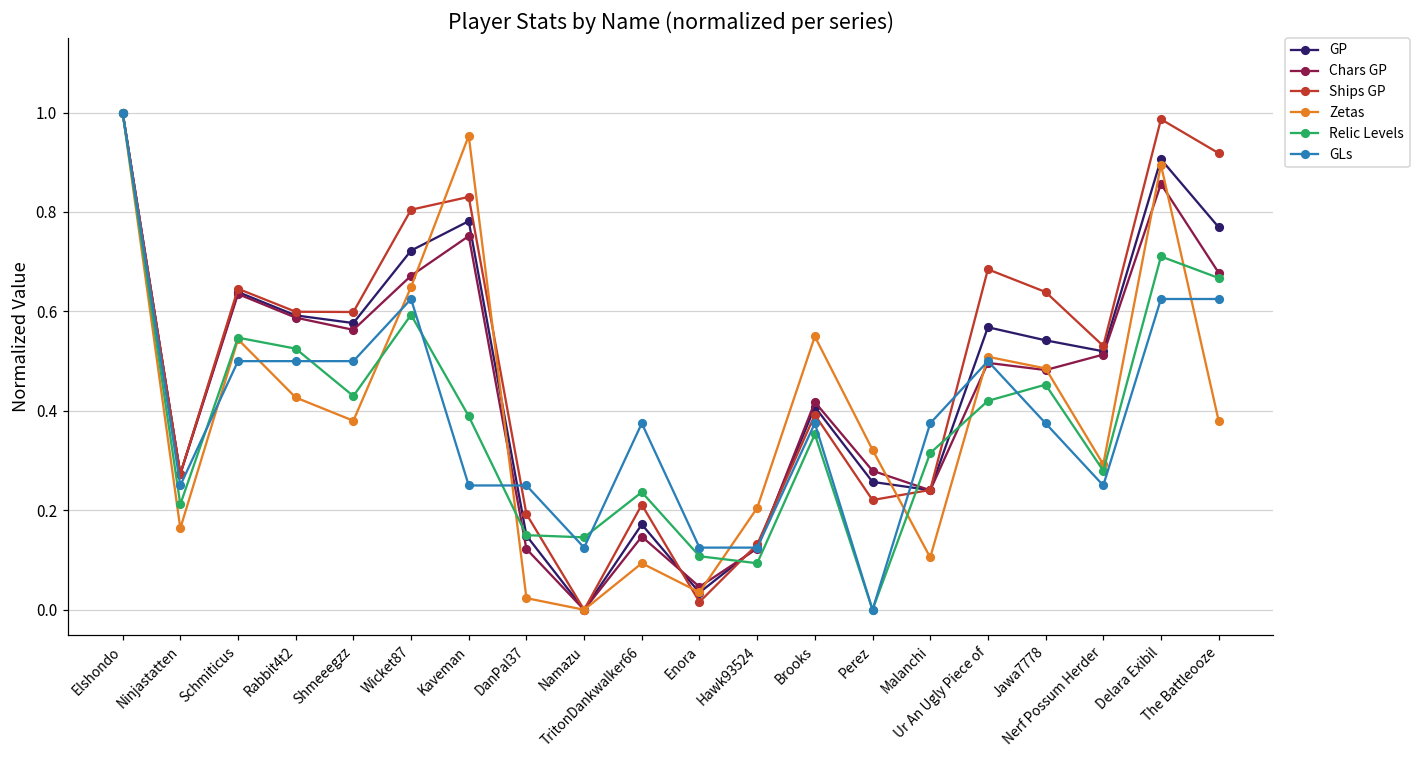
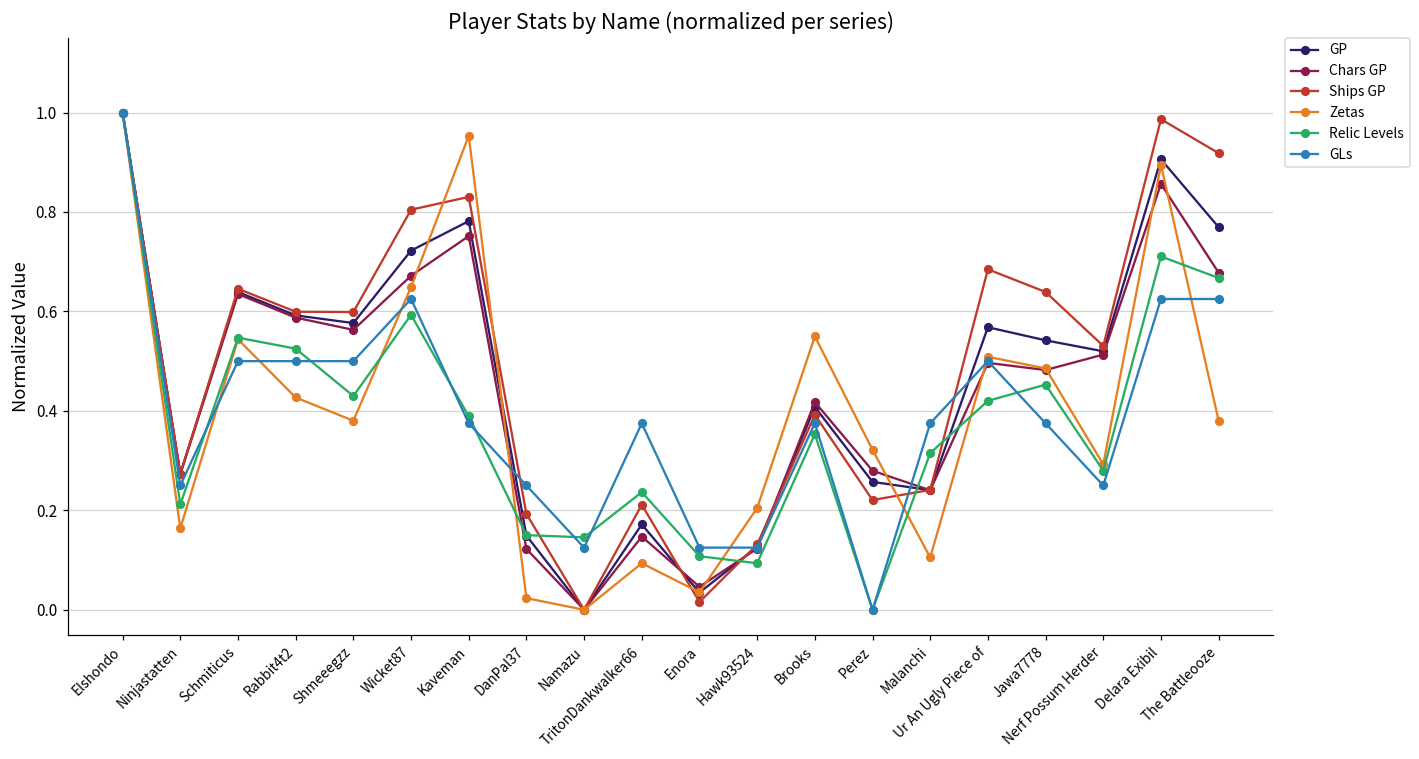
  {
    "GP": {
      "Shmeeegzz": 0.58,
      "Wicket87": 0.72,
      "Kaveman": 0.78,
      "TritonDankwalker66": 0.17,
      "Brooks": 0.41,
      "Perez": 0.26,
      "Ur An Ugly Piece of": 0.57,
      "Jawa7778": 0.54,
      "Nerf Possum Herder": 0.52,
      "Delara Exibil": 0.91,
      "The Battleooze": 0.77
    },
    "Chars GP": {
      "Shmeeegzz": 0.56,
      "Wicket87": 0.67,
      "Kaveman": 0.75,
      "DanPal37": 0.12,
      "TritonDankwalker66": 0.15,
      "Enora": 0.05,
      "Brooks": 0.42,
      "Perez": 0.28,
      "Nerf Possum Herder": 0.51,
      "Delara Exibil": 0.86,
      "The Battleooze": 0.68
    },
    "Ships GP": {
      "Schmiticus": 0.65,
      "Rabbit4t2": 0.60,
      "Shmeeegzz": 0.60,
      "Wicket87": 0.80,
      "Kaveman": 0.83,
      "DanPal37": 0.19,
      "TritonDankwalker66": 0.21,
      "Enora": 0.02,
      "Brooks": 0.39,
      "Perez": 0.22,
      "Ur An Ugly Piece of": 0.68,
      "Jawa7778": 0.64,
      "Nerf Possum Herder": 0.53,
      "Delara Exibil": 0.99,
      "The Battleooze": 0.92
    },
    "Zetas": {
      "Ninjastatten": 0.16,
      "Rabbit4t2": 0.43,
      "Shmeeegzz": 0.38,
      "Wicket87": 0.65,
      "Kaveman": 0.95,
      "DanPal37": 0.02,
      "TritonDankwalker66": 0.09,
      "Hawk93524": 0.20,
      "Brooks": 0.55,
      "Perez": 0.32,
      "Malanchi": 0.11,
      "Ur An Ugly Piece of": 0.51,
      "Nerf Possum Herder": 0.29,
      "Delara Exibil": 0.89,
      "The Battleooze": 0.38
    },
    "Relic Levels": {
      "Ninjastatten": 0.21,
      "Rabbit4t2": 0.53,
      "Shmeeegzz": 0.43,
      "Wicket87": 0.59,
      "Kaveman": 0.39,
      "Namazu": 0.15,
      "TritonDankwalker66": 0.24,
      "Enora": 0.11,
      "Hawk93524": 0.09,
      "Brooks": 0.35,
      "Malanchi": 0.32,
      "Ur An Ugly Piece of": 0.42,
      "Jawa7778": 0.45,
      "Nerf Possum Herder": 0.28,
      "Delara Exibil": 0.71,
      "The Battleooze": 0.67
    },
    "GLs": {
      "Ninjastatten": 0.25,
      "Schmiticus": 0.50,
      "Rabbit4t2": 0.50,
      "Shmeeegzz": 0.50,
      "Wicket87": 0.63,
-     "Kaveman": 0.25,
+     "Kaveman": 0.38,
      "DanPal37": 0.25,
      "Namazu": 0.13,
      "TritonDankwalker66": 0.38,
      "Enora": 0.13,
      "Brooks": 0.38,
      "Malanchi": 0.38,
      "Jawa7778": 0.38,
      "Nerf Possum Herder": 0.25,
      "Delara Exibil": 0.63,
      "The Battleooze": 0.63
    }
  }
